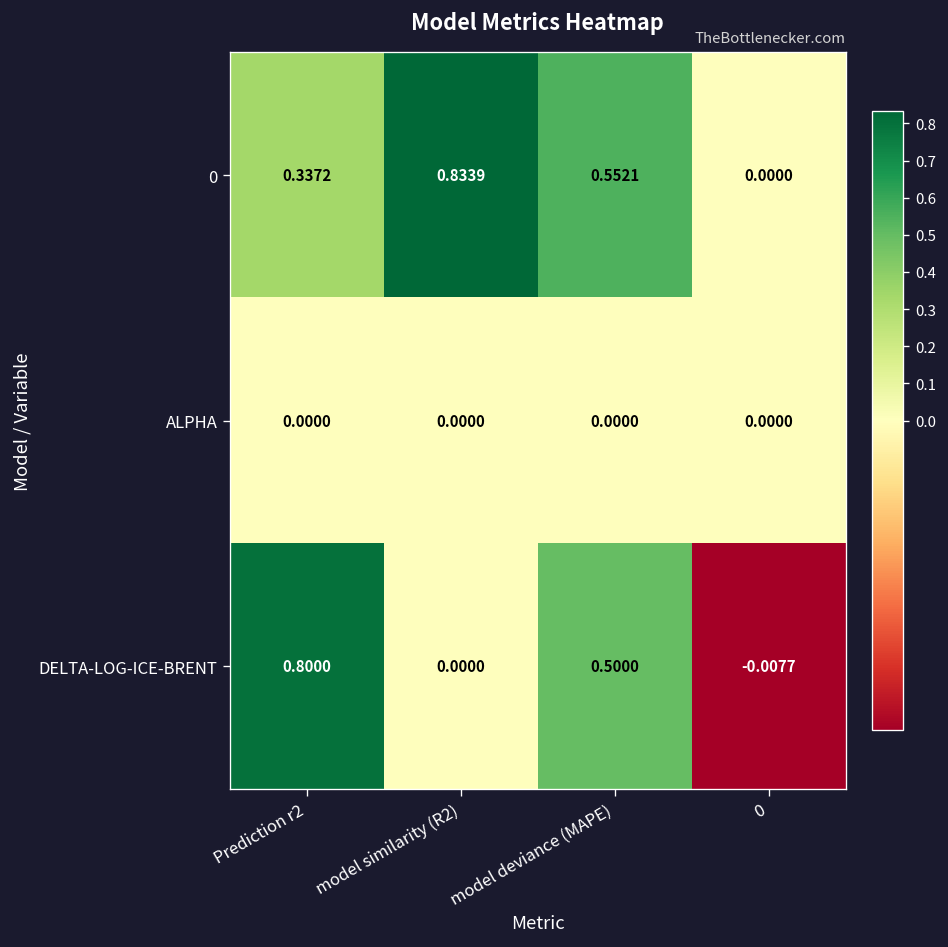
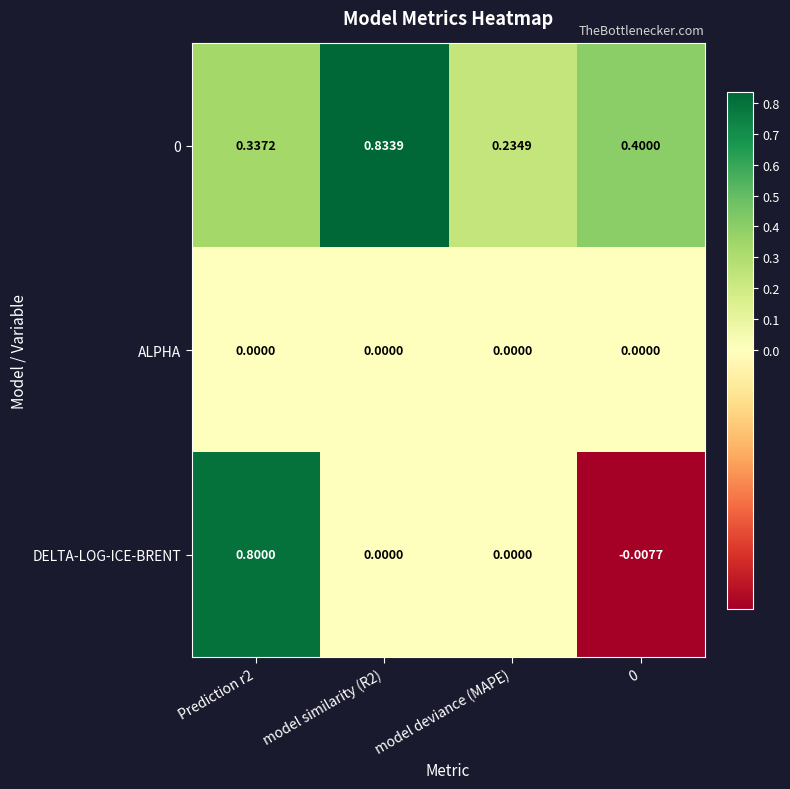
  {
    "0": {
      "Prediction r2": 0.3372,
      "model similarity (R2)": 0.8339,
-     "model deviance (MAPE)": 0.5521,
-     "0": 0.0000
+     "model deviance (MAPE)": 0.2349,
+     "0": 0.4000
    },
    "ALPHA": {
      "Prediction r2": 0.0000,
      "model similarity (R2)": 0.0000,
      "model deviance (MAPE)": 0.0000,
      "0": 0.0000
    },
    "DELTA-LOG-ICE-BRENT": {
      "Prediction r2": 0.8000,
      "model similarity (R2)": 0.0000,
-     "model deviance (MAPE)": 0.5000,
+     "model deviance (MAPE)": 0.0000,
      "0": -0.0077
    }
  }
